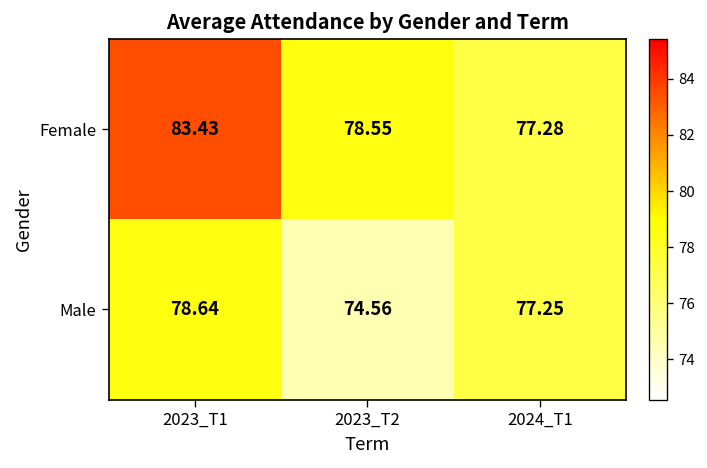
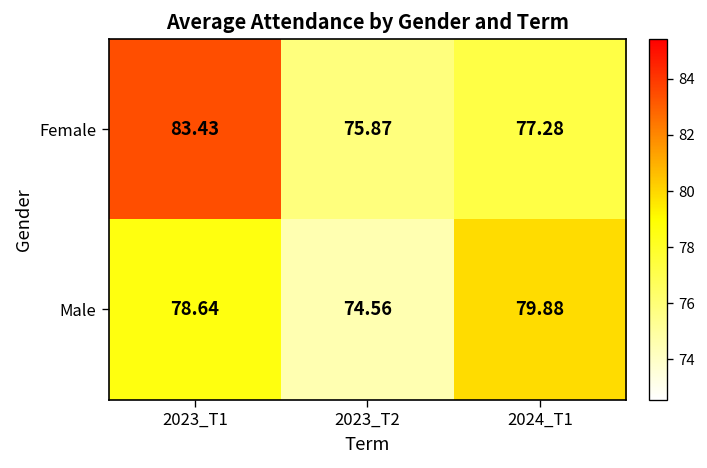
  {
    "Female": {
      "2023_T1": 83.43,
-     "2023_T2": 78.55,
+     "2023_T2": 75.87,
      "2024_T1": 77.28
    },
    "Male": {
      "2023_T1": 78.64,
      "2023_T2": 74.56,
-     "2024_T1": 77.25
+     "2024_T1": 79.88
    }
  }
